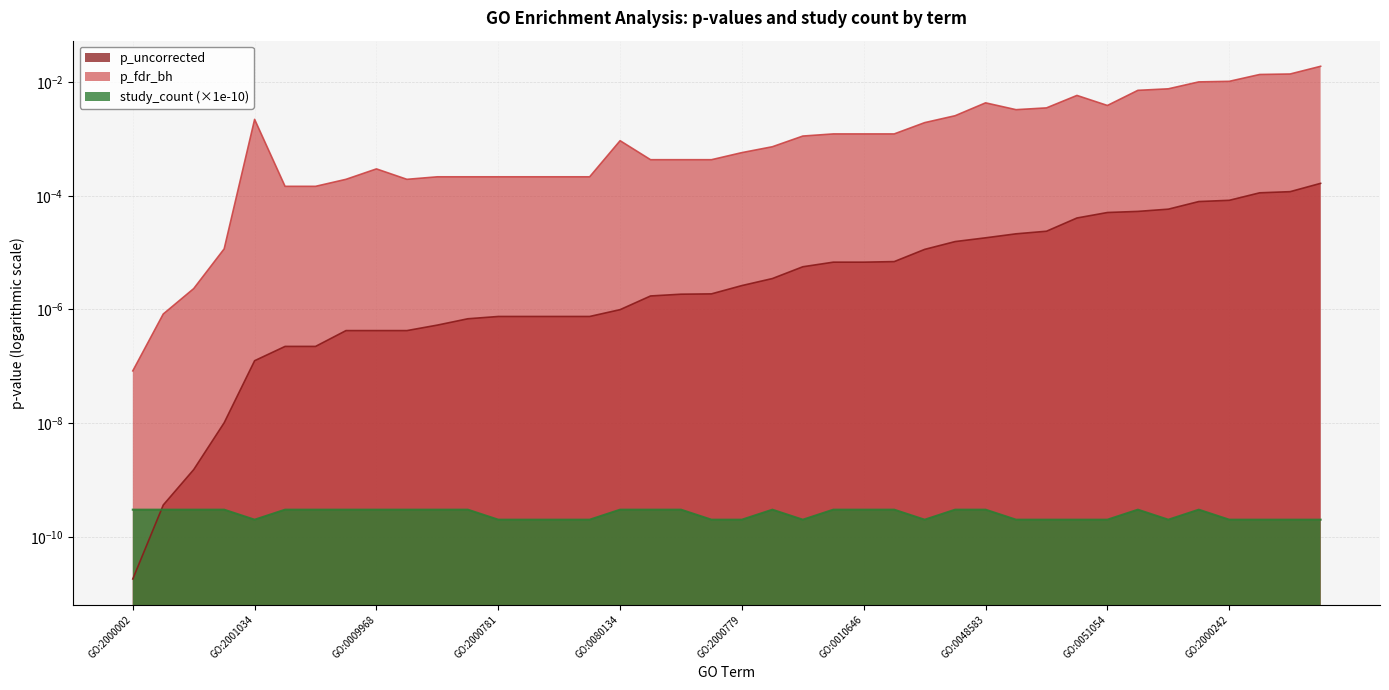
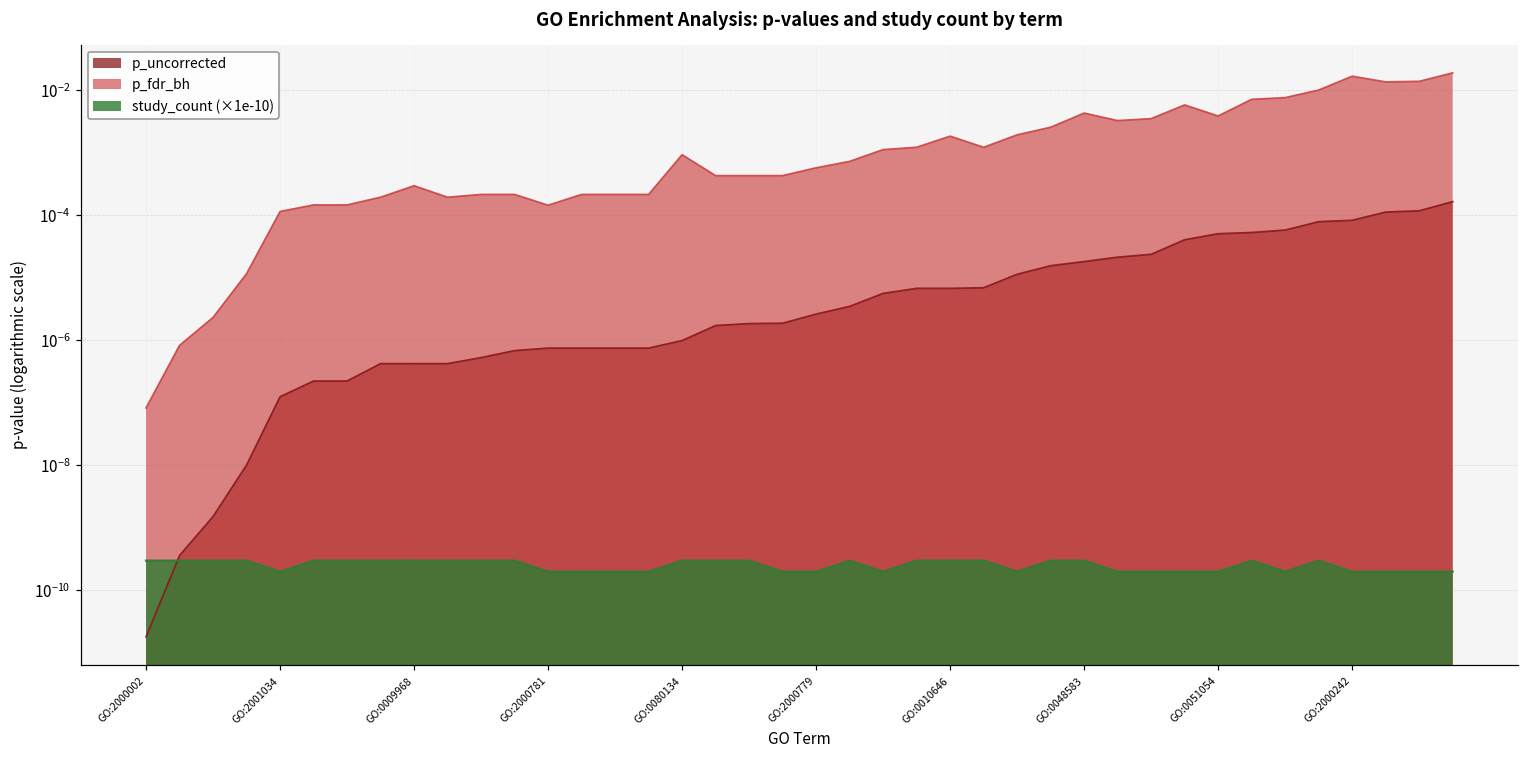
  {
    "p_uncorrected": {
      "GO:2000002": 0.000000000018,
      "GO:2001034": 0.00000013,
      "GO:0009968": 0.0000004,
      "GO:2000781": 0.0000008,
      "GO:0080134": 0.0000010,
      "GO:2000779": 0.000003,
      "GO:0010646": 0.000007,
      "GO:0048583": 0.00002,
      "GO:0051054": 0.00005,
      "GO:2000242": 0.00008
    },
    "p_fdr_bh": {
      "GO:2000002": 0.00000008,
-     "GO:2001034": 0.0022,
+     "GO:2001034": 0.00011,
      "GO:0009968": 0.0003,
-     "GO:2000781": 0.00022,
+     "GO:2000781": 0.00014,
      "GO:0080134": 0.0009,
      "GO:2000779": 0.0006,
-     "GO:0010646": 0.0012,
+     "GO:0010646": 0.0018,
      "GO:0048583": 0.004,
      "GO:0051054": 0.004,
-     "GO:2000242": 0.010
+     "GO:2000242": 0.017
    },
    "study_count (×1e-10)": {
      "GO:2000002": 0.0000000003,
      "GO:2001034": 0.00000000020,
      "GO:0009968": 0.0000000003,
      "GO:2000781": 0.00000000020,
      "GO:0080134": 0.0000000003,
      "GO:2000779": 0.00000000020,
      "GO:0010646": 0.0000000003,
      "GO:0048583": 0.0000000003,
      "GO:0051054": 0.00000000020,
      "GO:2000242": 0.00000000020
    }
  }
